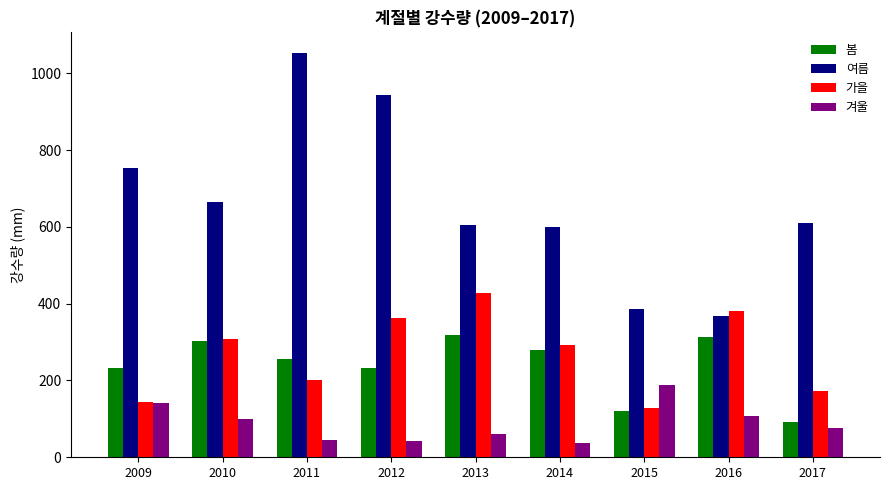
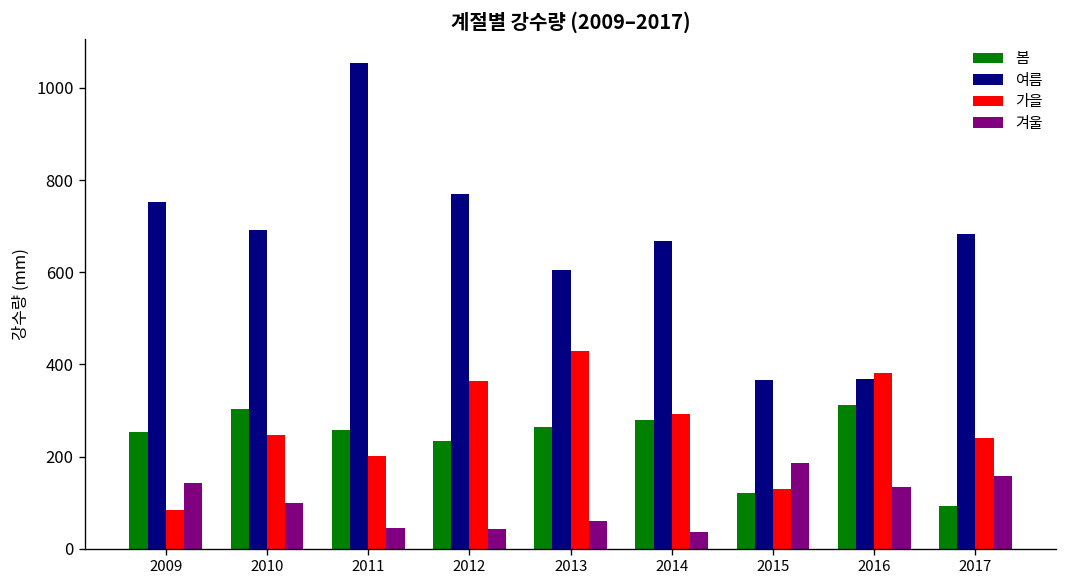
  {
    "봄": {
-     "2009": 230,
+     "2009": 250,
      "2010": 300,
      "2011": 260,
      "2012": 230,
-     "2013": 320,
+     "2013": 260,
      "2014": 280,
      "2015": 120,
      "2016": 310,
      "2017": 90
    },
    "여름": {
      "2009": 750,
-     "2010": 670,
+     "2010": 690,
      "2011": 1050,
-     "2012": 940,
+     "2012": 770,
      "2013": 610,
-     "2014": 600,
-     "2015": 390,
+     "2014": 670,
+     "2015": 370,
      "2016": 370,
-     "2017": 610
+     "2017": 680
    },
    "가을": {
-     "2009": 140,
-     "2010": 310,
+     "2009": 80,
+     "2010": 250,
      "2011": 200,
      "2012": 360,
      "2013": 430,
      "2014": 290,
      "2015": 130,
      "2016": 380,
-     "2017": 170
+     "2017": 240
    },
    "겨울": {
      "2009": 140,
      "2010": 100,
      "2011": 50,
      "2012": 40,
      "2013": 60,
      "2014": 40,
      "2015": 190,
-     "2016": 110,
-     "2017": 80
+     "2016": 130,
+     "2017": 160
    }
  }
